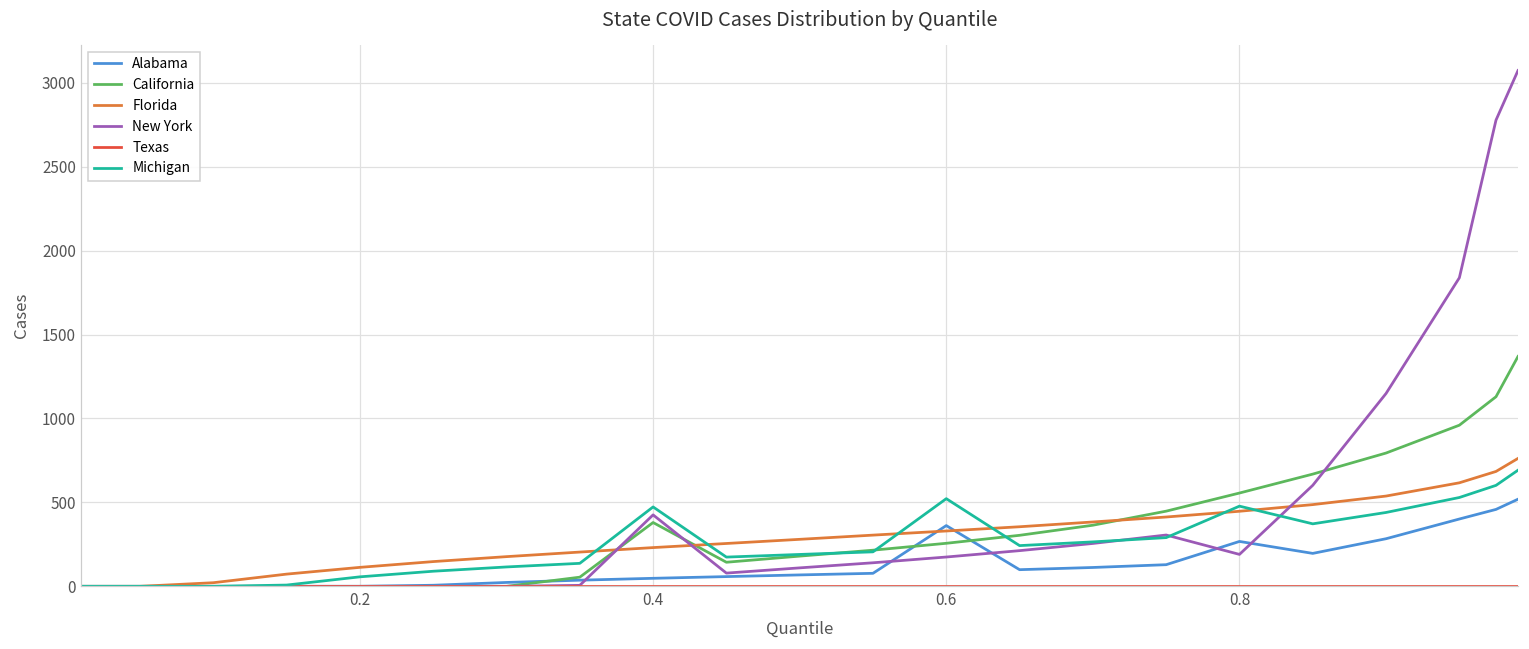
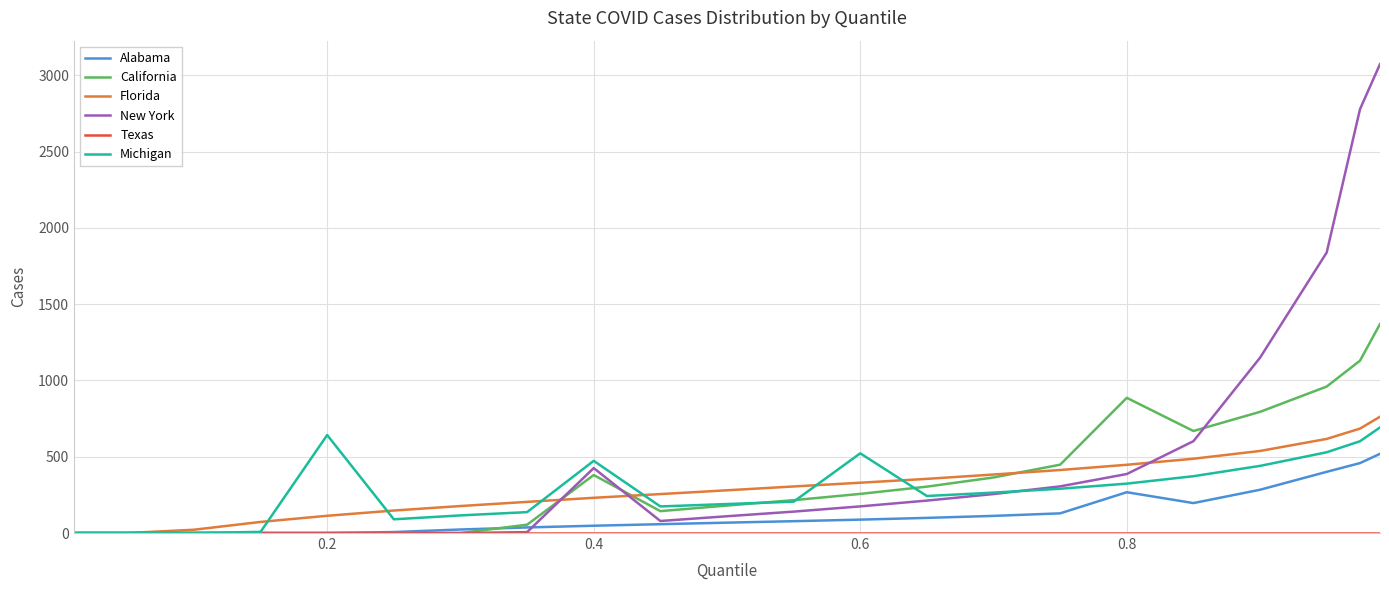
  {
    "Alabama": {
      "0.4": 50,
-     "0.6": 360,
+     "0.6": 90,
      "0.8": 270
    },
    "California": {
      "0.4": 380,
      "0.6": 260,
-     "0.8": 560
+     "0.8": 890
    },
    "New York": {
      "0.4": 430,
      "0.6": 170,
-     "0.8": 190
+     "0.8": 390
    },
    "Michigan": {
-     "0.2": 60,
+     "0.2": 640,
      "0.4": 470,
      "0.6": 520,
-     "0.8": 480
+     "0.8": 320
    }
  }
